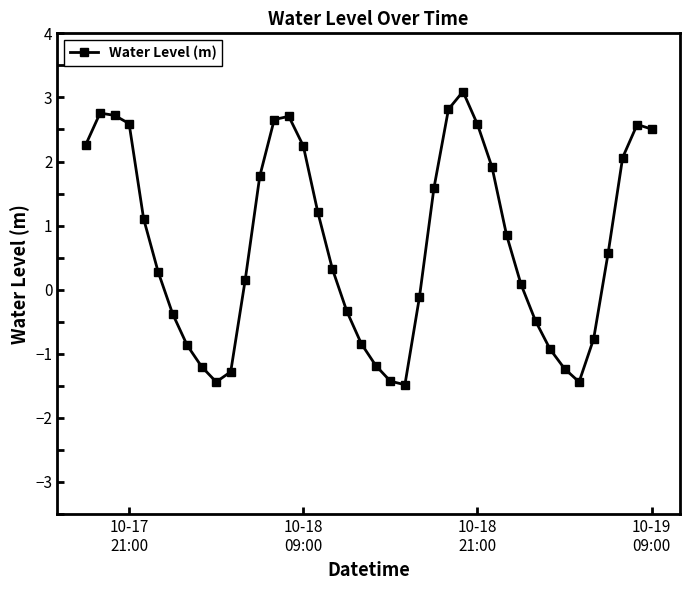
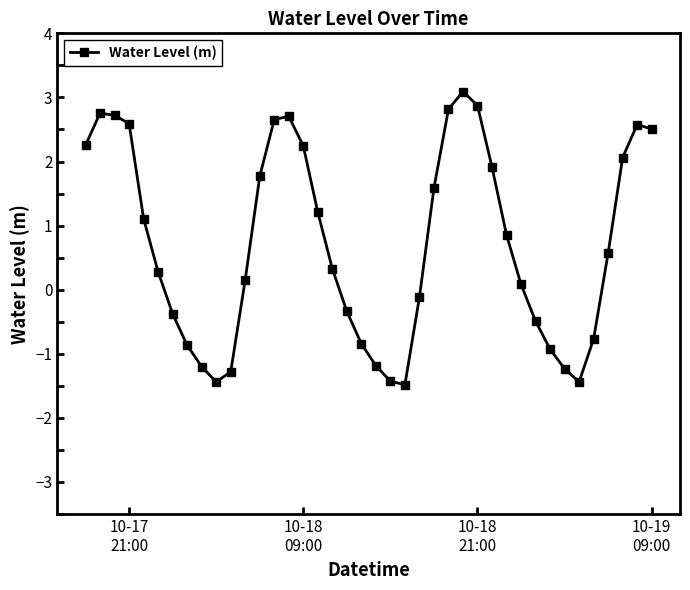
  {
    "10-17 21:00": 2.6,
    "10-18 09:00": 2.2,
-   "10-18 21:00": 2.6,
+   "10-18 21:00": 2.9,
    "10-19 09:00": 2.5
  }
